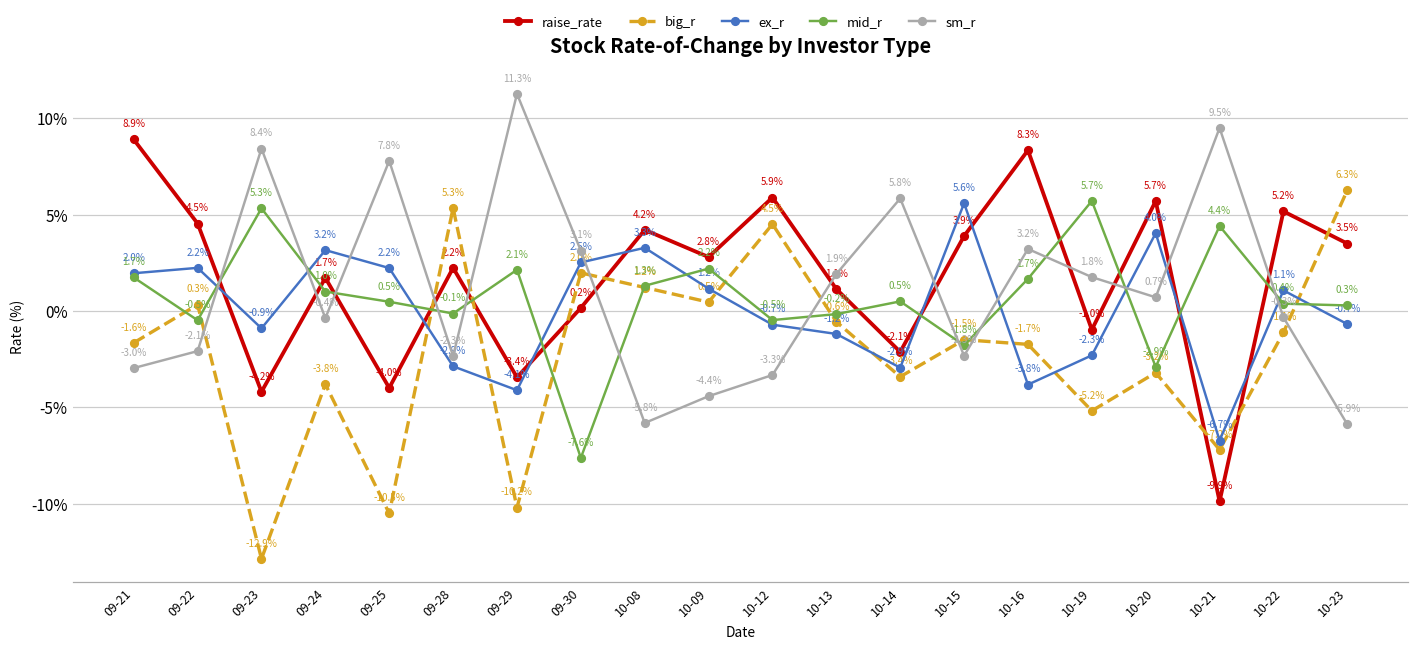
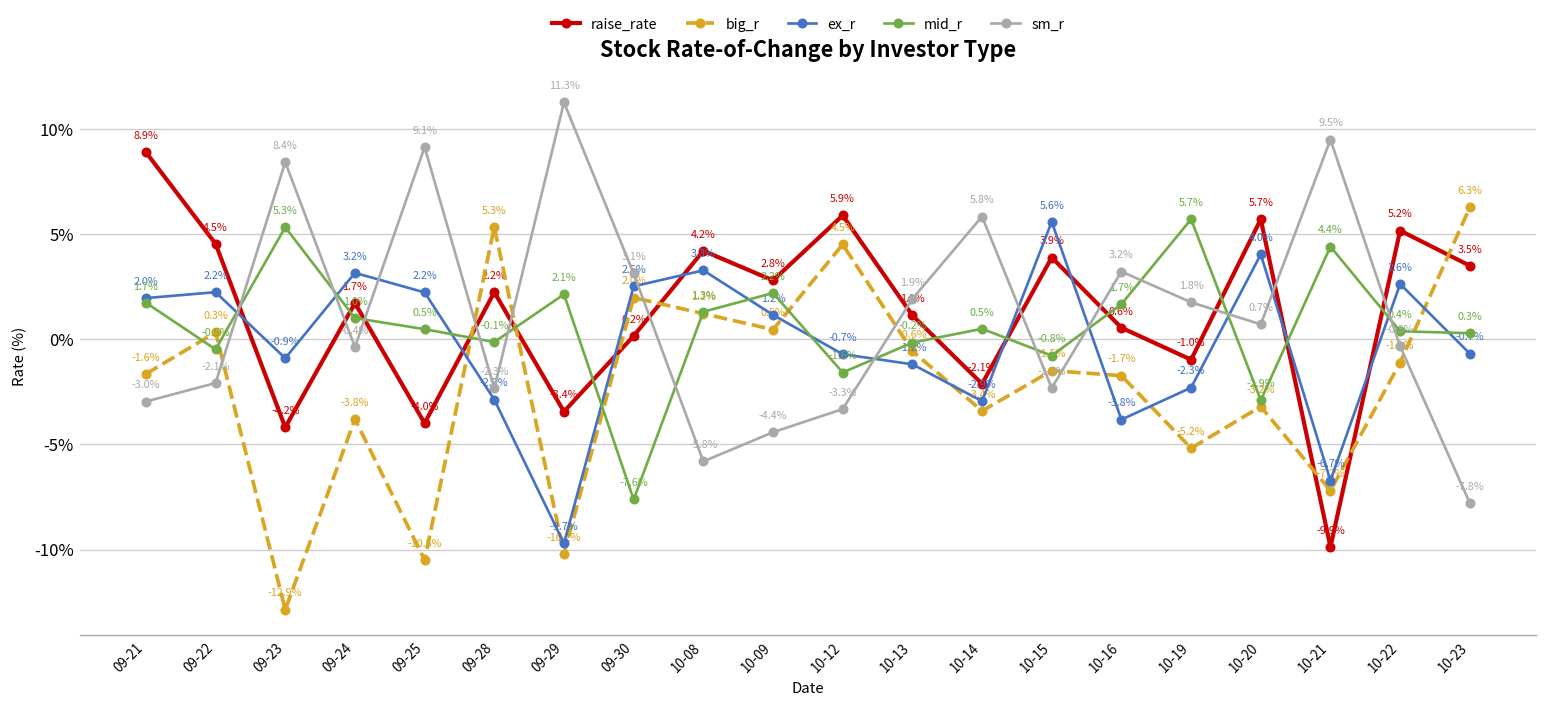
  {
    "raise_rate": {
      "09-21": "8.9%",
      "09-22": "4.5%",
      "09-23": "-4.2%",
      "09-24": "1.7%",
      "09-25": "-4.0%",
      "09-28": "2.2%",
      "09-29": "-3.4%",
      "09-30": "0.2%",
      "10-08": "4.2%",
      "10-09": "2.8%",
      "10-12": "5.9%",
      "10-14": "-2.1%",
      "10-15": "3.9%",
-     "10-16": "8.3%",
+     "10-16": "0.6%",
      "10-19": "-1.0%",
      "10-20": "5.7%",
      "10-21": "-9.9%",
      "10-22": "5.2%",
      "10-23": "3.5%"
    },
    "big_r": {
      "09-21": "-1.6%",
      "09-22": "0.3%",
      "09-23": "-12.9%",
      "09-24": "-3.8%",
      "09-25": "-10.5%",
      "09-28": "5.3%",
      "09-29": "-10.2%",
      "10-12": "4.5%",
      "10-16": "-1.7%",
      "10-19": "-5.2%",
      "10-23": "6.3%"
    },
    "ex_r": {
      "09-22": "2.2%",
      "09-23": "-0.9%",
      "09-24": "3.2%",
      "09-25": "2.2%",
-     "09-29": "-4.1%",
+     "09-29": "-9.7%",
      "10-15": "5.6%",
      "10-16": "-3.8%",
      "10-19": "-2.3%",
      "10-20": "4.0%",
      "10-21": "-6.7%",
-     "10-22": "1.1%"
+     "10-22": "2.6%"
    },
    "mid_r": {
      "09-23": "5.3%",
      "09-25": "0.5%",
      "09-28": "-0.1%",
      "09-29": "2.1%",
      "09-30": "-7.6%",
-     "10-12": "-0.5%",
+     "10-12": "-1.6%",
      "10-14": "0.5%",
-     "10-15": "-1.8%",
+     "10-15": "-0.8%",
      "10-16": "1.7%",
      "10-19": "5.7%",
      "10-21": "4.4%",
      "10-23": "0.3%"
    },
    "sm_r": {
      "09-21": "-3.0%",
      "09-22": "-2.1%",
      "09-23": "8.4%",
      "09-24": "-0.4%",
-     "09-25": "7.8%",
+     "09-25": "9.1%",
      "09-28": "-2.3%",
      "09-29": "11.3%",
      "09-30": "3.1%",
      "10-08": "-5.8%",
      "10-09": "-4.4%",
      "10-12": "-3.3%",
      "10-13": "1.9%",
      "10-14": "5.8%",
      "10-16": "3.2%",
      "10-19": "1.8%",
      "10-20": "0.7%",
      "10-21": "9.5%",
-     "10-23": "-5.9%"
+     "10-23": "-7.8%"
    }
  }
